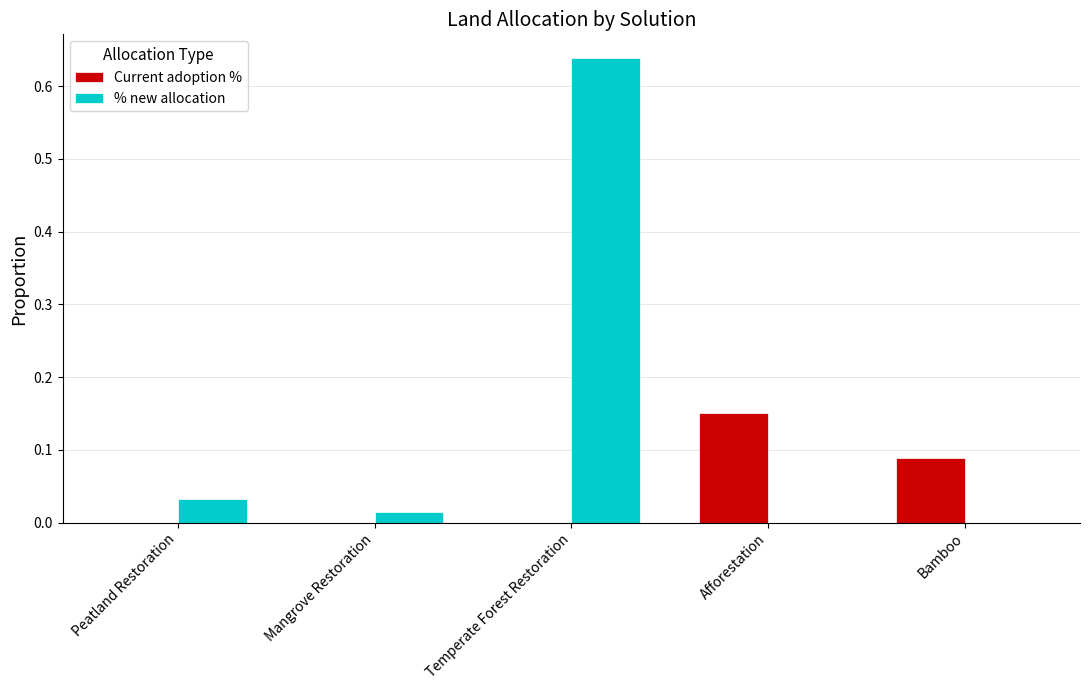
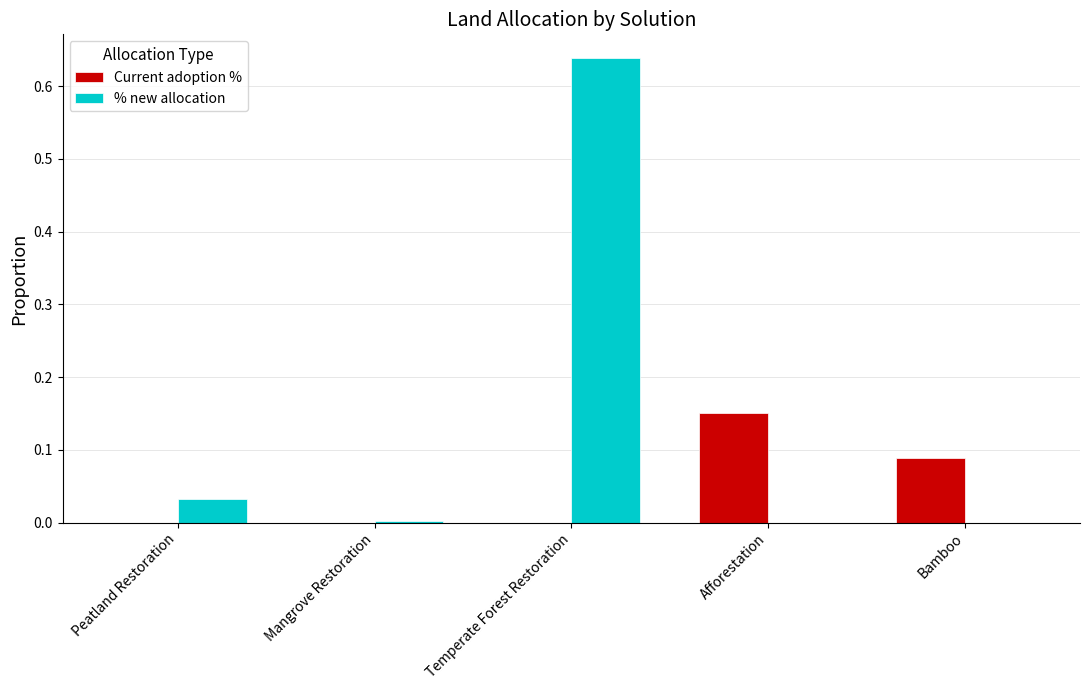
  {
    "Current adoption %": {
      "Peatland Restoration": 0.00,
      "Mangrove Restoration": 0.00,
      "Temperate Forest Restoration": 0.00,
      "Afforestation": 0.15,
      "Bamboo": 0.09
    },
    "% new allocation": {
      "Peatland Restoration": 0.03,
-     "Mangrove Restoration": 0.01,
+     "Mangrove Restoration": 0.00,
      "Temperate Forest Restoration": 0.64,
      "Afforestation": 0.00,
      "Bamboo": 0.00
    }
  }
